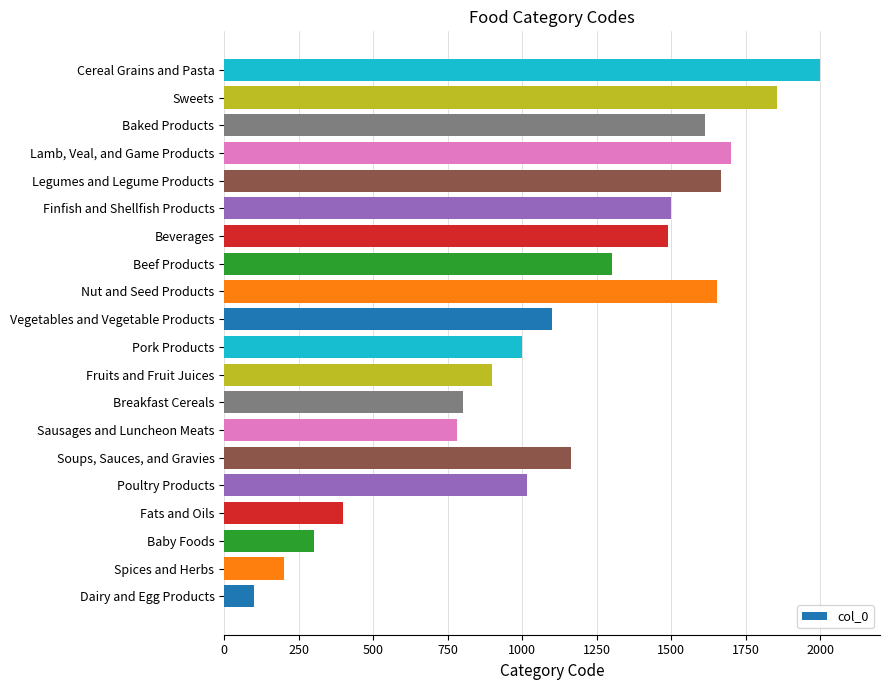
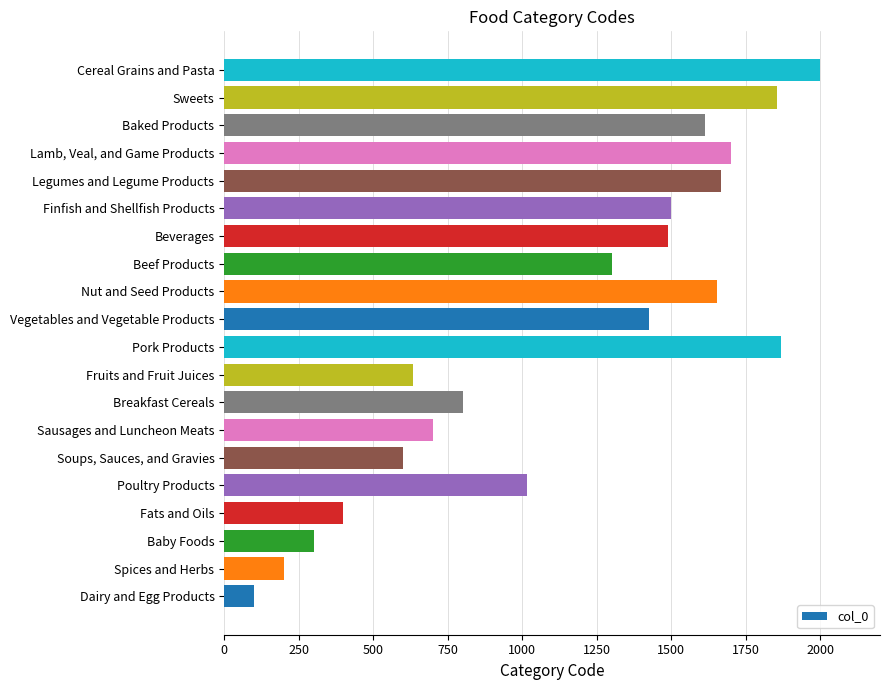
  {
    "Cereal Grains and Pasta": 2000,
    "Sweets": 1850,
    "Baked Products": 1610,
    "Lamb, Veal, and Game Products": 1700,
    "Legumes and Legume Products": 1670,
    "Finfish and Shellfish Products": 1500,
    "Beverages": 1490,
    "Beef Products": 1300,
    "Nut and Seed Products": 1650,
-   "Vegetables and Vegetable Products": 1100,
-   "Pork Products": 1000,
-   "Fruits and Fruit Juices": 900,
+   "Vegetables and Vegetable Products": 1430,
+   "Pork Products": 1870,
+   "Fruits and Fruit Juices": 630,
    "Breakfast Cereals": 800,
-   "Sausages and Luncheon Meats": 780,
-   "Soups, Sauces, and Gravies": 1160,
+   "Sausages and Luncheon Meats": 700,
+   "Soups, Sauces, and Gravies": 600,
    "Poultry Products": 1020,
    "Fats and Oils": 400,
    "Baby Foods": 300,
    "Spices and Herbs": 200,
    "Dairy and Egg Products": 100
  }
